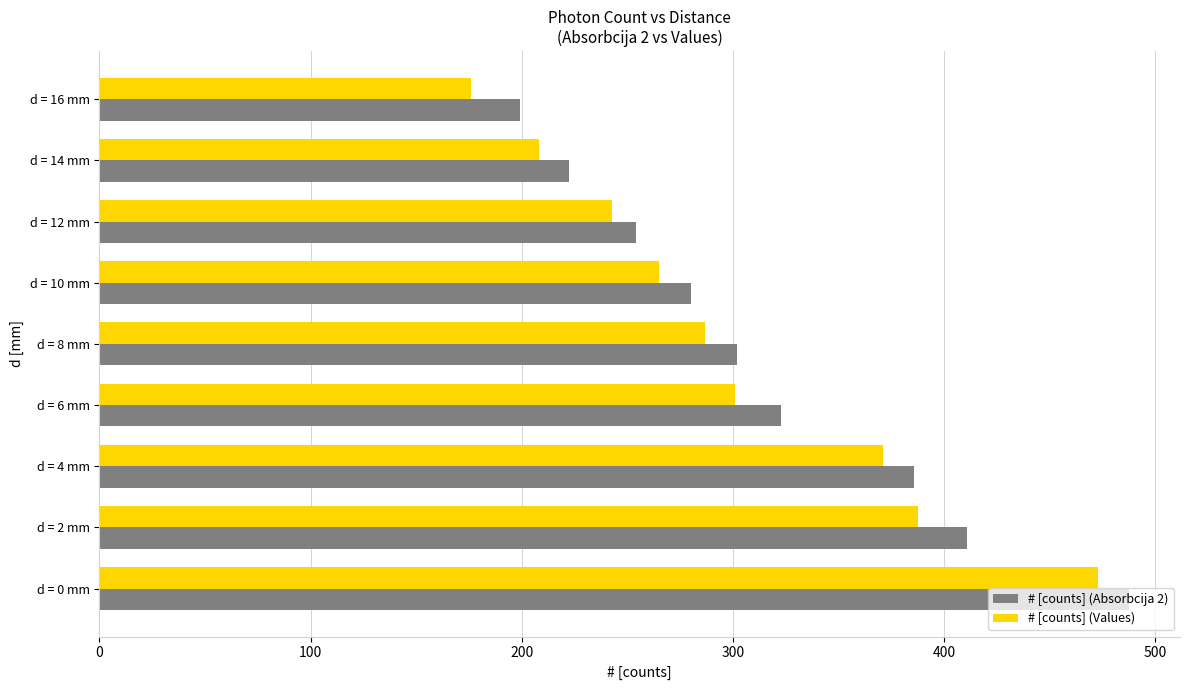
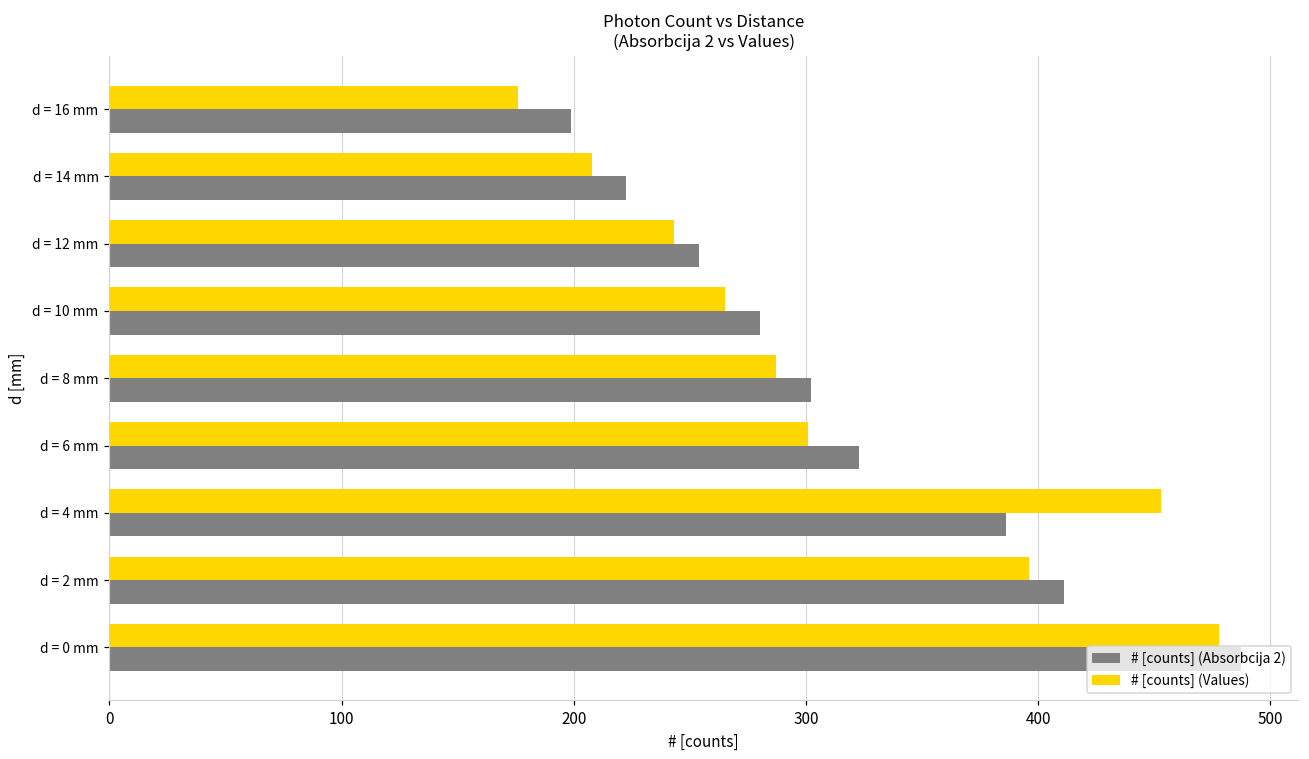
  {
    "# [counts] (Absorbcija 2)": {
      "d = 16 mm": 199,
      "d = 14 mm": 223,
      "d = 12 mm": 254,
      "d = 10 mm": 280,
      "d = 8 mm": 302,
      "d = 6 mm": 323,
      "d = 4 mm": 386,
      "d = 2 mm": 411
    },
    "# [counts] (Values)": {
      "d = 16 mm": 176,
      "d = 14 mm": 208,
      "d = 12 mm": 243,
      "d = 10 mm": 265,
      "d = 8 mm": 287,
      "d = 6 mm": 301,
-     "d = 4 mm": 371,
-     "d = 2 mm": 388,
-     "d = 0 mm": 473
+     "d = 4 mm": 453,
+     "d = 2 mm": 396,
+     "d = 0 mm": 478
    }
  }
